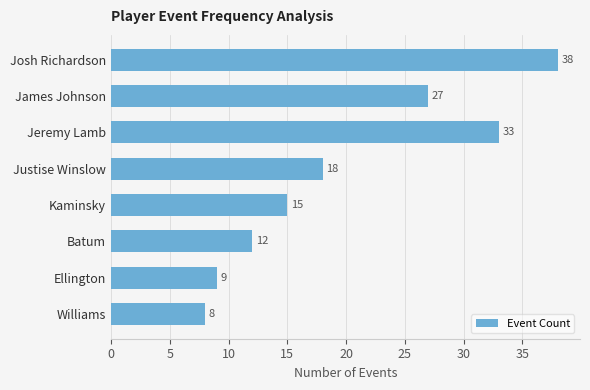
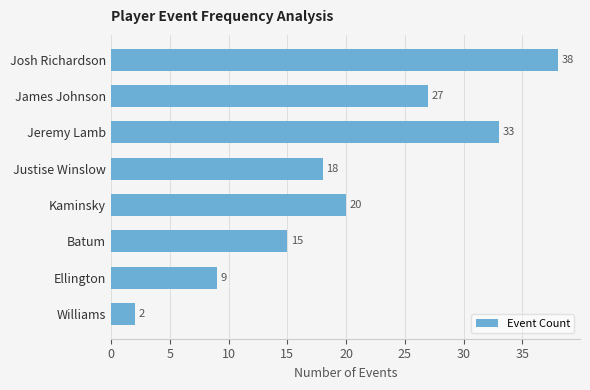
  {
    "Josh Richardson": 38,
    "James Johnson": 27,
    "Jeremy Lamb": 33,
    "Justise Winslow": 18,
-   "Kaminsky": 15,
-   "Batum": 12,
+   "Kaminsky": 20,
+   "Batum": 15,
    "Ellington": 9,
-   "Williams": 8
+   "Williams": 2
  }
